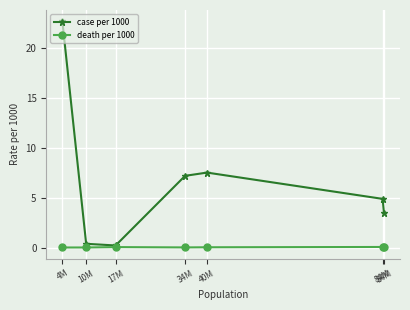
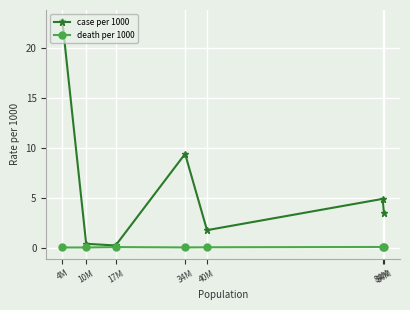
  {
    "case per 1000": {
      "10M": 0,
-     "34M": 7,
-     "40M": 8
+     "34M": 9,
+     "40M": 2
    },
    "death per 1000": {
      "4M": 0,
      "10M": 0,
      "34M": 0,
      "40M": 0
    }
  }
